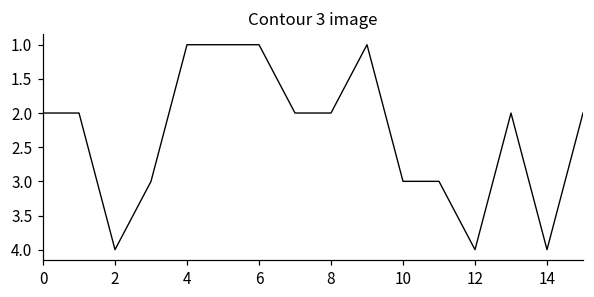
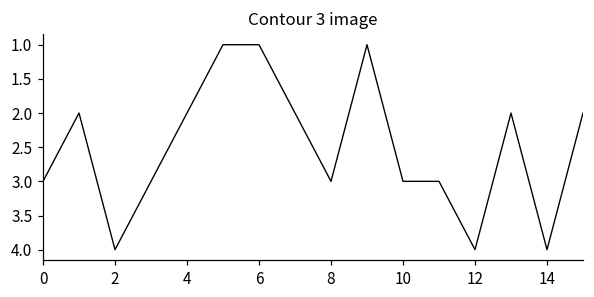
  {
-   "0": 2,
+   "0": 3,
    "2": 4,
-   "4": 1,
+   "4": 2,
    "6": 1,
-   "8": 2,
+   "8": 3,
    "10": 3,
    "12": 4,
    "14": 4
  }
